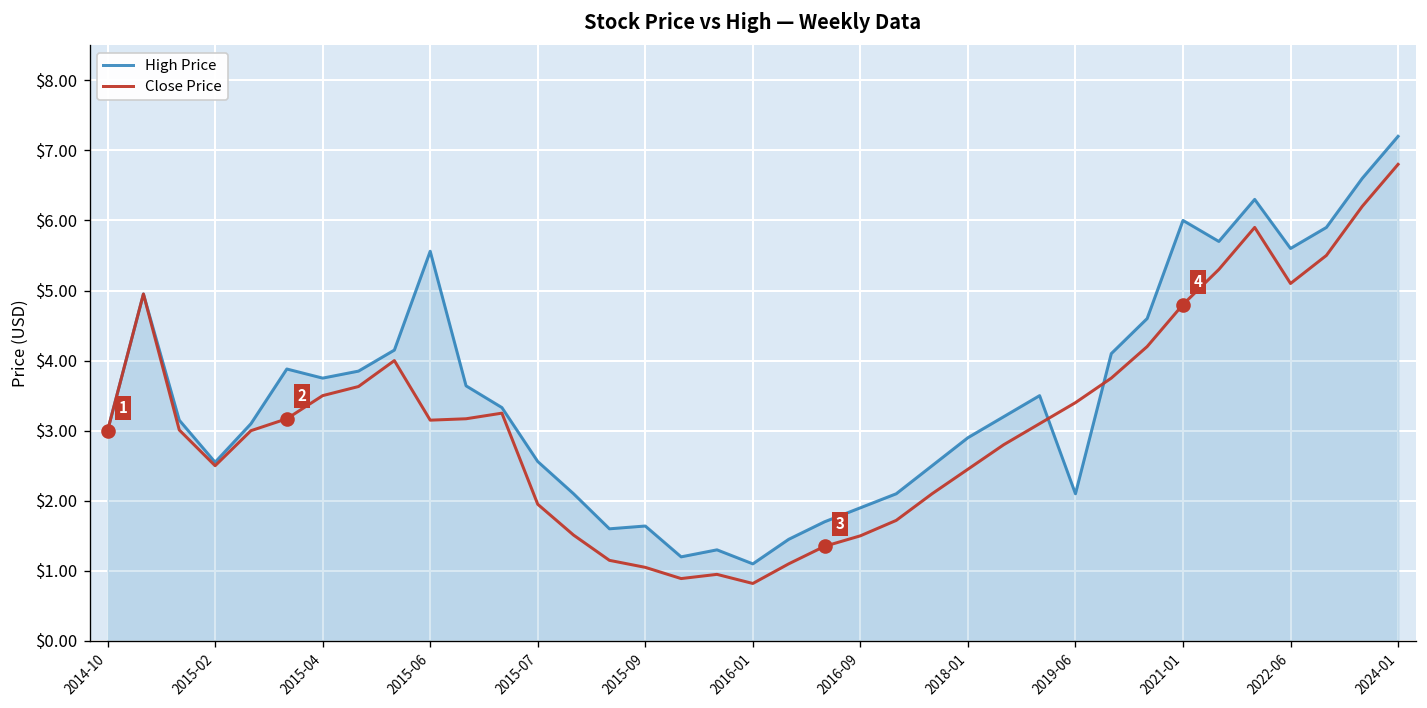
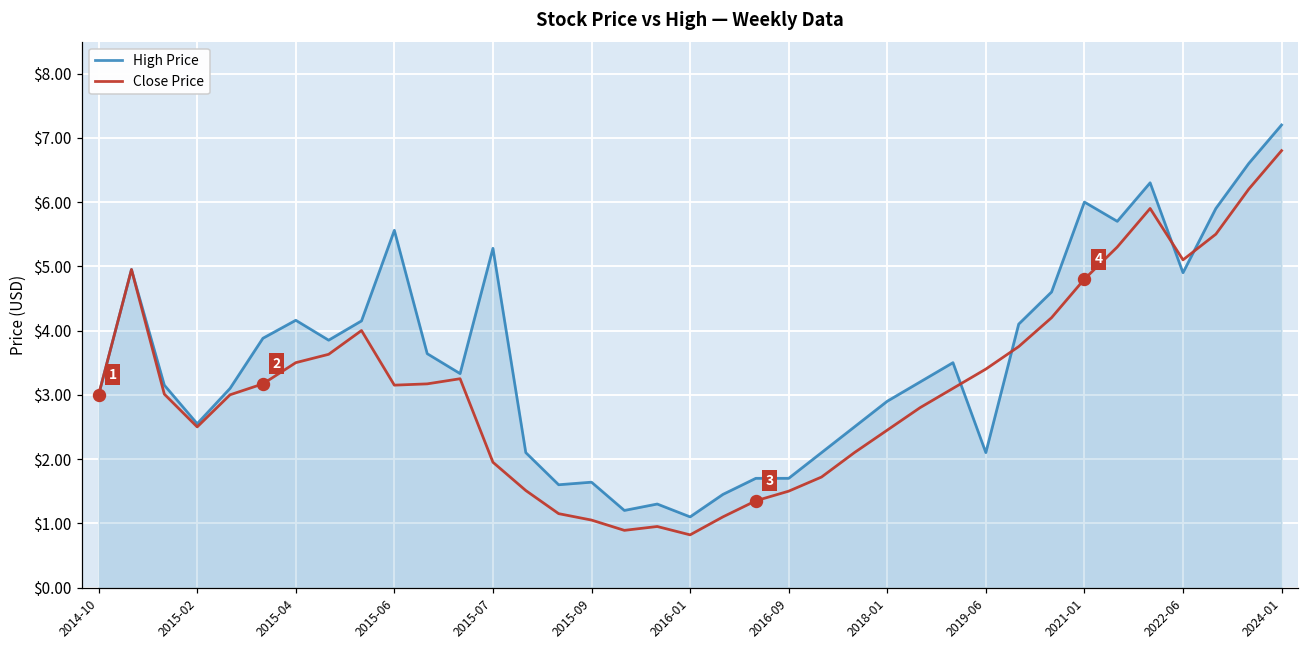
  {
    "High Price": {
      "2015-02": "$2.6",
-     "2015-04": "$3.8",
+     "2015-04": "$4.2",
      "2015-06": "$5.6",
-     "2015-07": "$2.6",
+     "2015-07": "$5.3",
      "2015-09": "$1.6",
      "2016-01": "$1.1",
-     "2016-09": "$1.9",
+     "2016-09": "$1.7",
      "2018-01": "$2.9",
      "2019-06": "$2.1",
      "2021-01": "$6.0",
-     "2022-06": "$5.6",
+     "2022-06": "$4.9",
      "2024-01": "$7.2"
    }
  }
